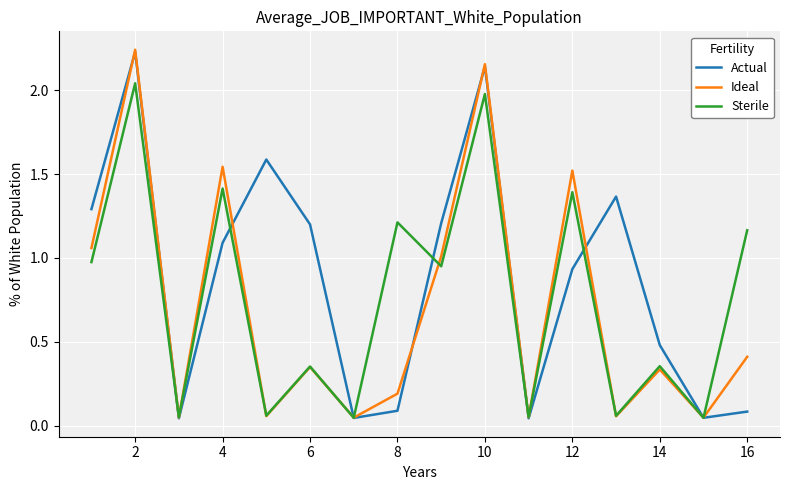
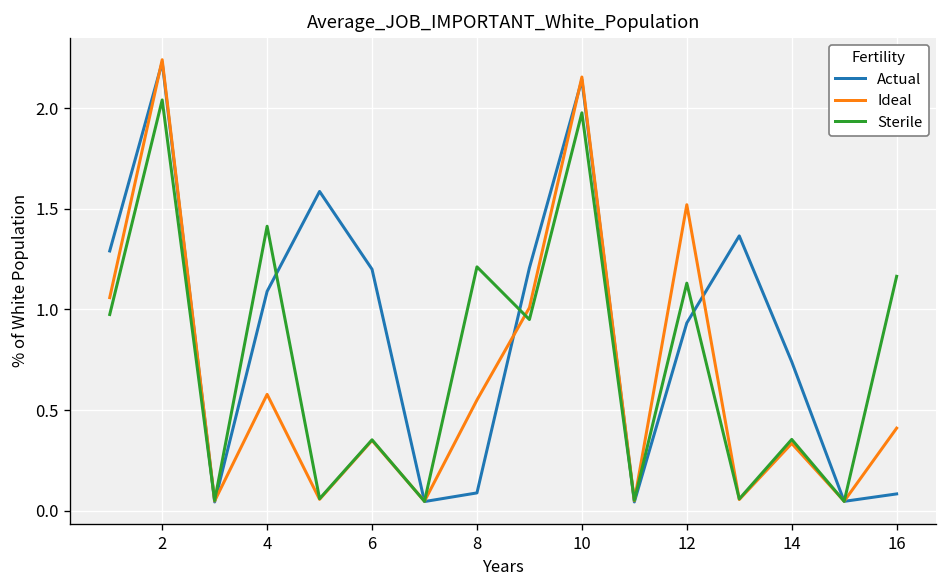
  {
    "Actual": {
      "4": 1.09,
      "6": 1.20,
      "8": 0.09,
      "12": 0.93,
-     "14": 0.48,
+     "14": 0.74,
      "16": 0.08
    },
    "Ideal": {
-     "4": 1.54,
-     "8": 0.19,
+     "4": 0.58,
+     "8": 0.55,
      "12": 1.52,
      "14": 0.33,
      "16": 0.41
    },
    "Sterile": {
      "2": 2.04,
      "4": 1.41,
      "8": 1.21,
      "10": 1.98,
-     "12": 1.39,
+     "12": 1.13,
      "14": 0.35,
      "16": 1.17
    }
  }
